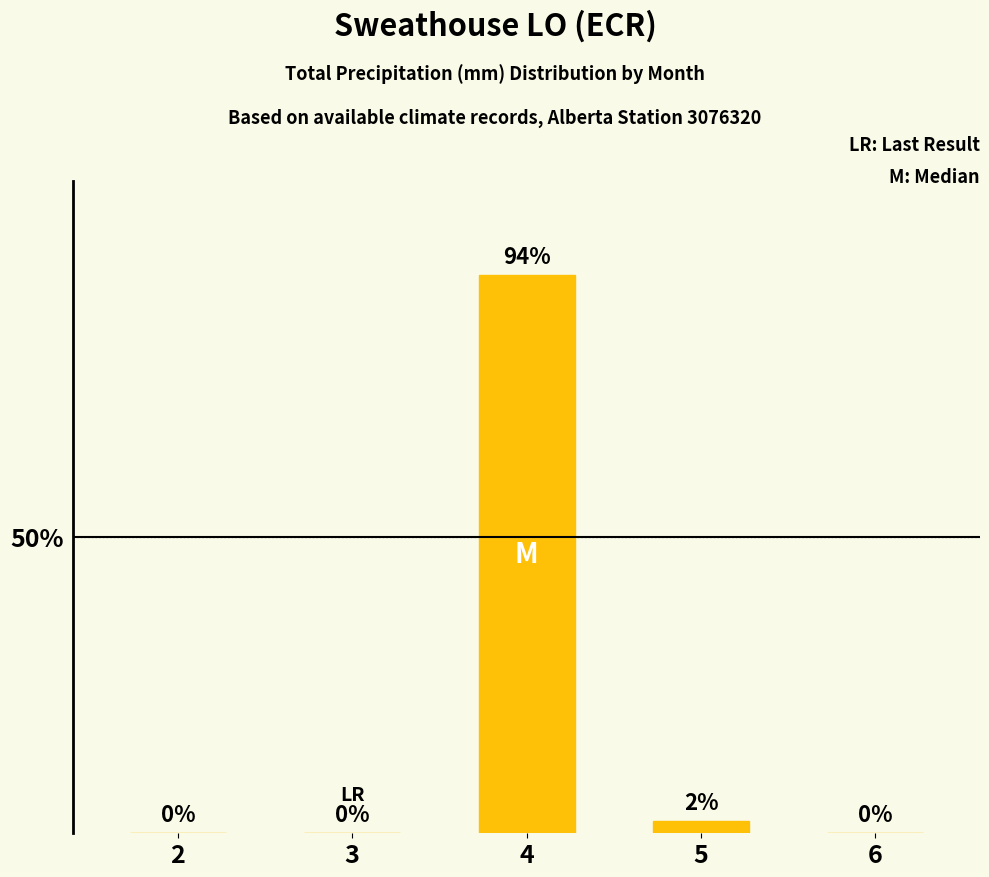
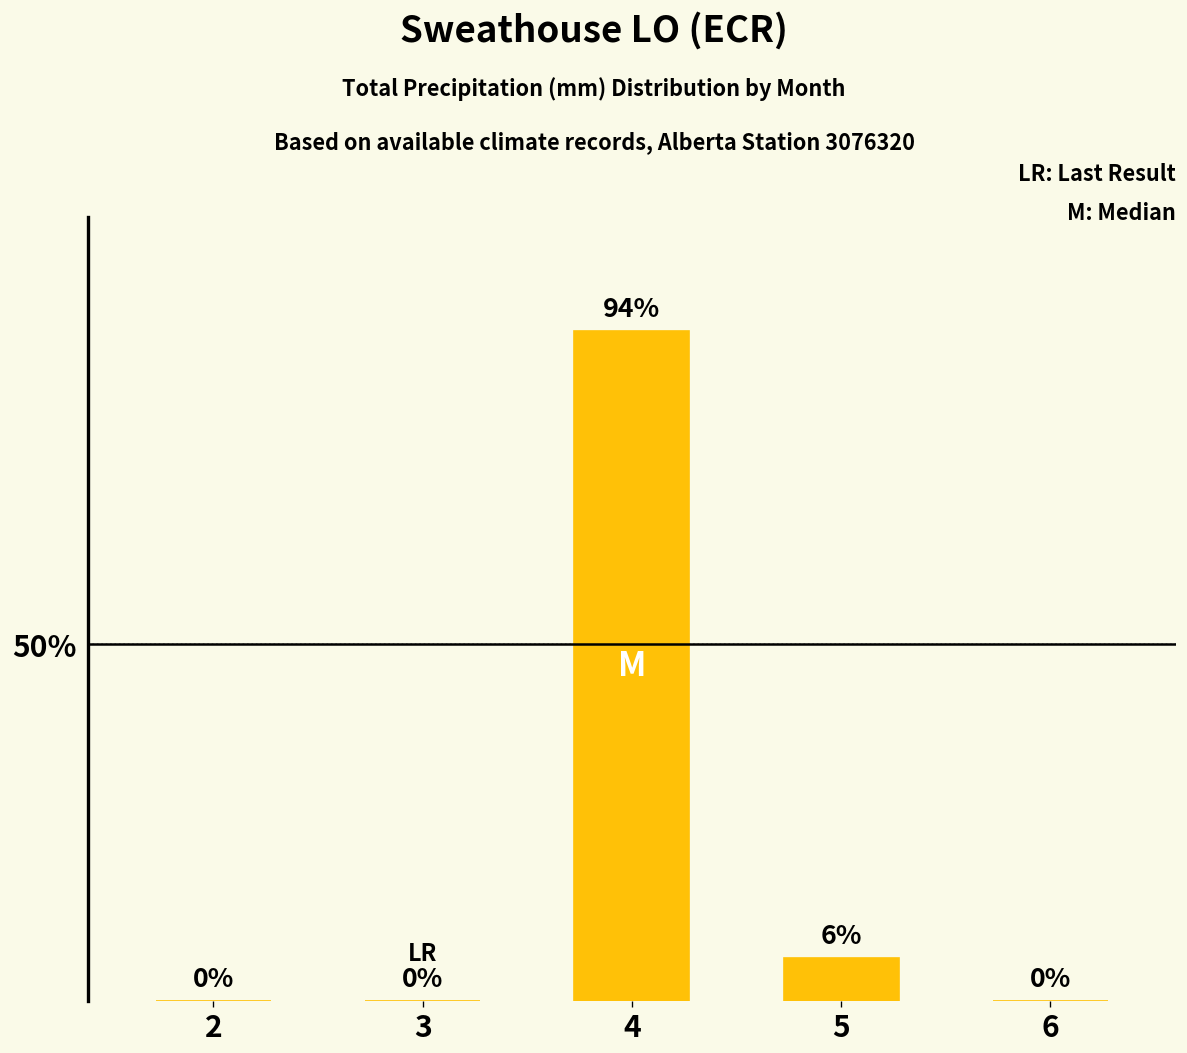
  {
    "2": "0%",
    "3": "0%",
    "4": "94%",
-   "5": "2%",
+   "5": "6%",
    "6": "0%"
  }
